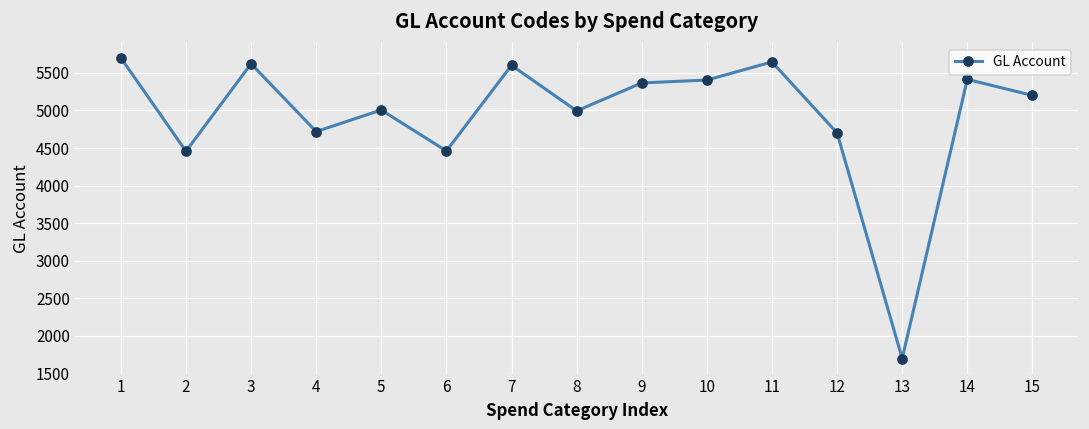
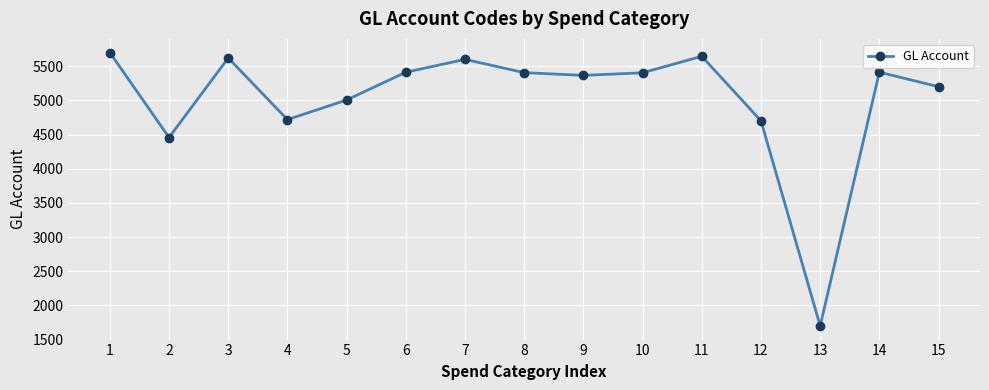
  {
    "1": 5700,
    "2": 4500,
    "3": 5600,
    "4": 4700,
    "5": 5000,
-   "6": 4500,
+   "6": 5400,
    "7": 5600,
-   "8": 5000,
+   "8": 5400,
    "9": 5400,
    "10": 5400,
    "11": 5600,
    "12": 4700,
    "13": 1700,
    "14": 5400,
    "15": 5200
  }
